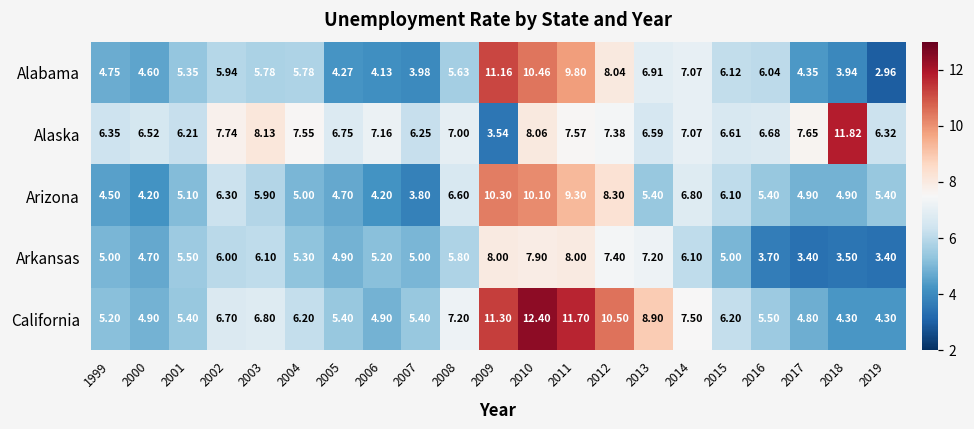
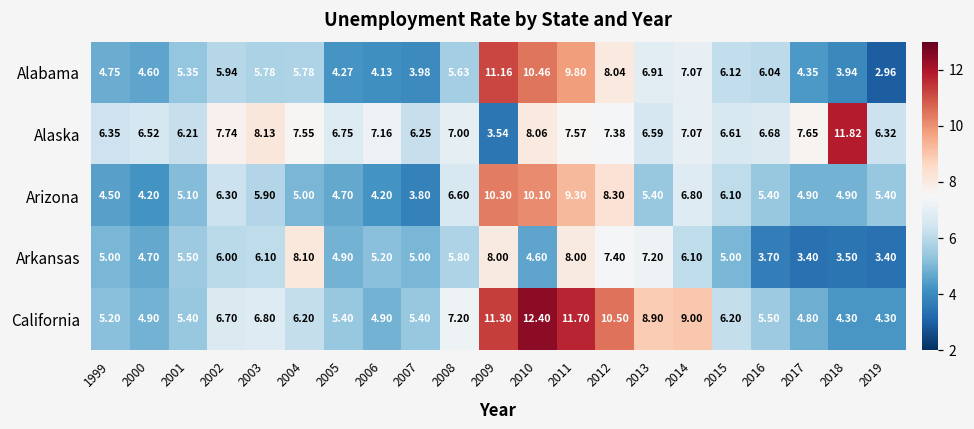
  {
    "Alabama": {
      "1999": 4.75,
      "2000": 4.60,
      "2001": 5.35,
      "2002": 5.94,
      "2003": 5.78,
      "2004": 5.78,
      "2005": 4.27,
      "2006": 4.13,
      "2007": 3.98,
      "2008": 5.63,
      "2009": 11.16,
      "2010": 10.46,
      "2011": 9.80,
      "2012": 8.04,
      "2013": 6.91,
      "2014": 7.07,
      "2015": 6.12,
      "2016": 6.04,
      "2017": 4.35,
      "2018": 3.94,
      "2019": 2.96
    },
    "Alaska": {
      "1999": 6.35,
      "2000": 6.52,
      "2001": 6.21,
      "2002": 7.74,
      "2003": 8.13,
      "2004": 7.55,
      "2005": 6.75,
      "2006": 7.16,
      "2007": 6.25,
      "2008": 7.00,
      "2009": 3.54,
      "2010": 8.06,
      "2011": 7.57,
      "2012": 7.38,
      "2013": 6.59,
      "2014": 7.07,
      "2015": 6.61,
      "2016": 6.68,
      "2017": 7.65,
      "2018": 11.82,
      "2019": 6.32
    },
    "Arizona": {
      "1999": 4.50,
      "2000": 4.20,
      "2001": 5.10,
      "2002": 6.30,
      "2003": 5.90,
      "2004": 5.00,
      "2005": 4.70,
      "2006": 4.20,
      "2007": 3.80,
      "2008": 6.60,
      "2009": 10.30,
      "2010": 10.10,
      "2011": 9.30,
      "2012": 8.30,
      "2013": 5.40,
      "2014": 6.80,
      "2015": 6.10,
      "2016": 5.40,
      "2017": 4.90,
      "2018": 4.90,
      "2019": 5.40
    },
    "Arkansas": {
      "1999": 5.00,
      "2000": 4.70,
      "2001": 5.50,
      "2002": 6.00,
      "2003": 6.10,
-     "2004": 5.30,
+     "2004": 8.10,
      "2005": 4.90,
      "2006": 5.20,
      "2007": 5.00,
      "2008": 5.80,
      "2009": 8.00,
-     "2010": 7.90,
+     "2010": 4.60,
      "2011": 8.00,
      "2012": 7.40,
      "2013": 7.20,
      "2014": 6.10,
      "2015": 5.00,
      "2016": 3.70,
      "2017": 3.40,
      "2018": 3.50,
      "2019": 3.40
    },
    "California": {
      "1999": 5.20,
      "2000": 4.90,
      "2001": 5.40,
      "2002": 6.70,
      "2003": 6.80,
      "2004": 6.20,
      "2005": 5.40,
      "2006": 4.90,
      "2007": 5.40,
      "2008": 7.20,
      "2009": 11.30,
      "2010": 12.40,
      "2011": 11.70,
      "2012": 10.50,
      "2013": 8.90,
-     "2014": 7.50,
+     "2014": 9.00,
      "2015": 6.20,
      "2016": 5.50,
      "2017": 4.80,
      "2018": 4.30,
      "2019": 4.30
    }
  }
